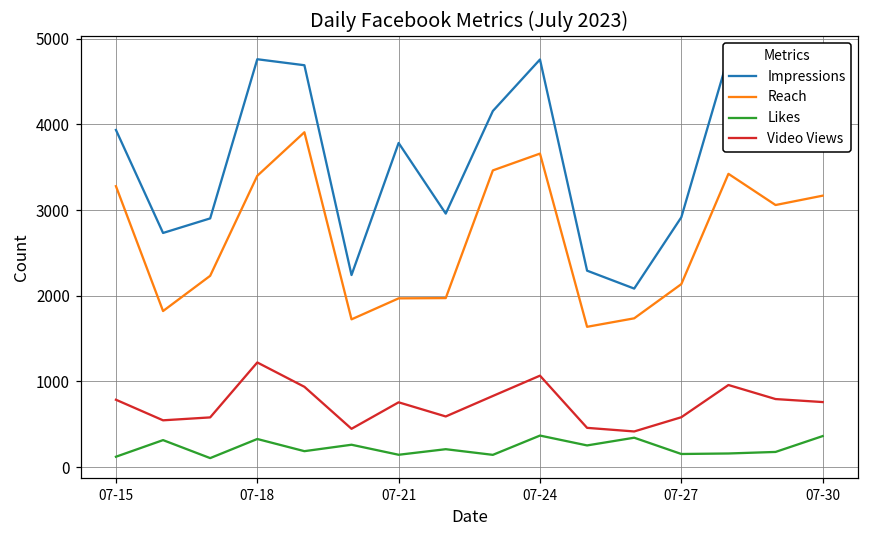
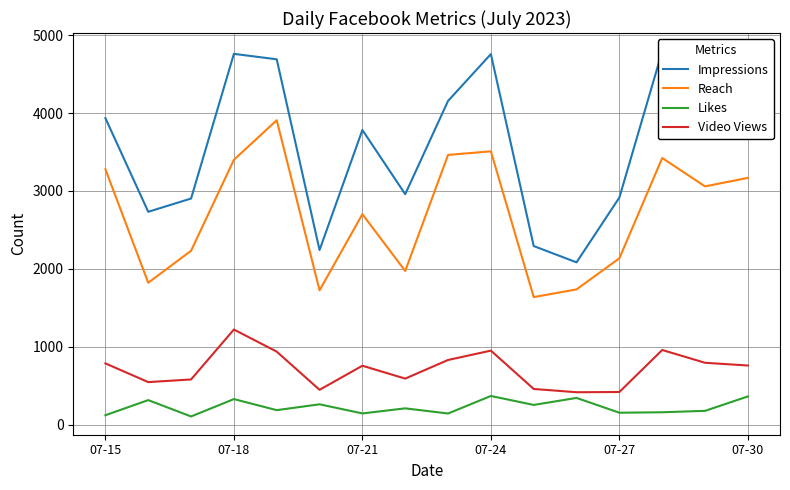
  {
    "Impressions": {
      "07-15": 3900,
      "07-18": 4800,
      "07-21": 3800,
      "07-24": 4800,
      "07-27": 2900
    },
    "Reach": {
      "07-15": 3300,
      "07-18": 3400,
-     "07-21": 2000,
-     "07-24": 3700,
+     "07-21": 2700,
+     "07-24": 3500,
      "07-27": 2100,
      "07-30": 3200
    },
    "Likes": {
      "07-15": 100,
      "07-18": 300,
      "07-21": 100,
      "07-24": 400,
      "07-27": 200,
      "07-30": 400
    },
    "Video Views": {
      "07-15": 800,
      "07-18": 1200,
      "07-21": 800,
-     "07-24": 1100,
-     "07-27": 600,
+     "07-24": 1000,
+     "07-27": 400,
      "07-30": 800
    }
  }
